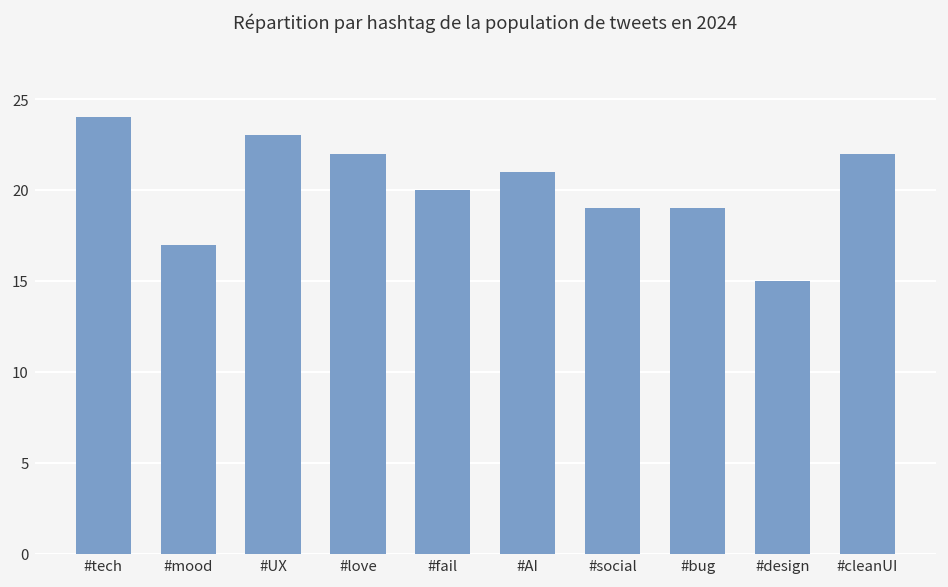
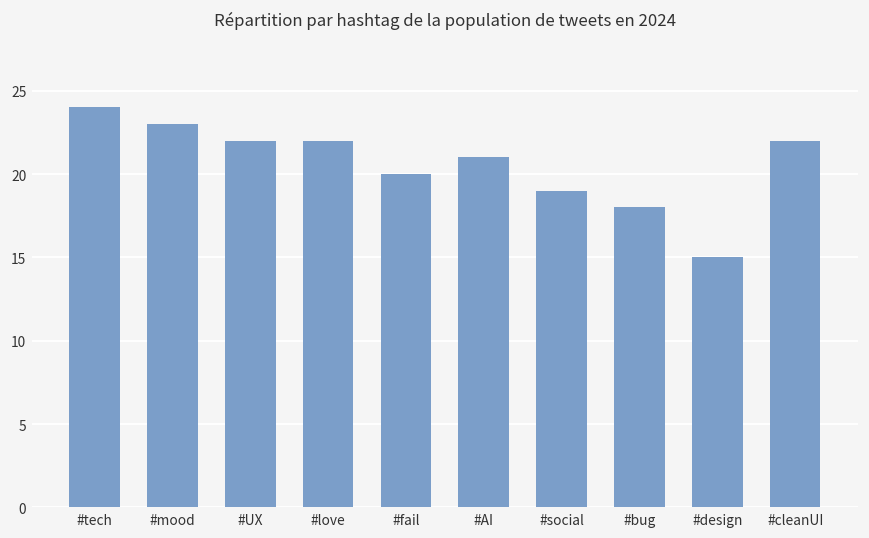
  {
    "#tech": 24,
-   "#mood": 17,
-   "#UX": 23,
+   "#mood": 23,
+   "#UX": 22,
    "#love": 22,
    "#fail": 20,
    "#AI": 21,
    "#social": 19,
-   "#bug": 19,
+   "#bug": 18,
    "#design": 15,
    "#cleanUI": 22
  }
